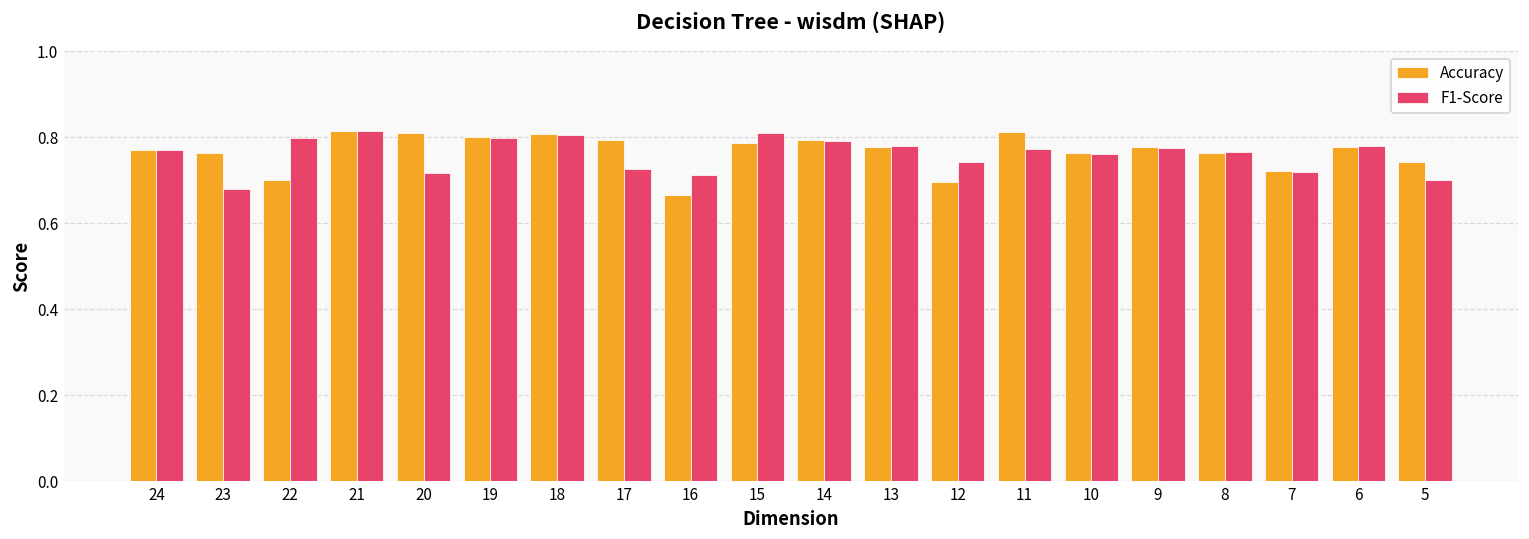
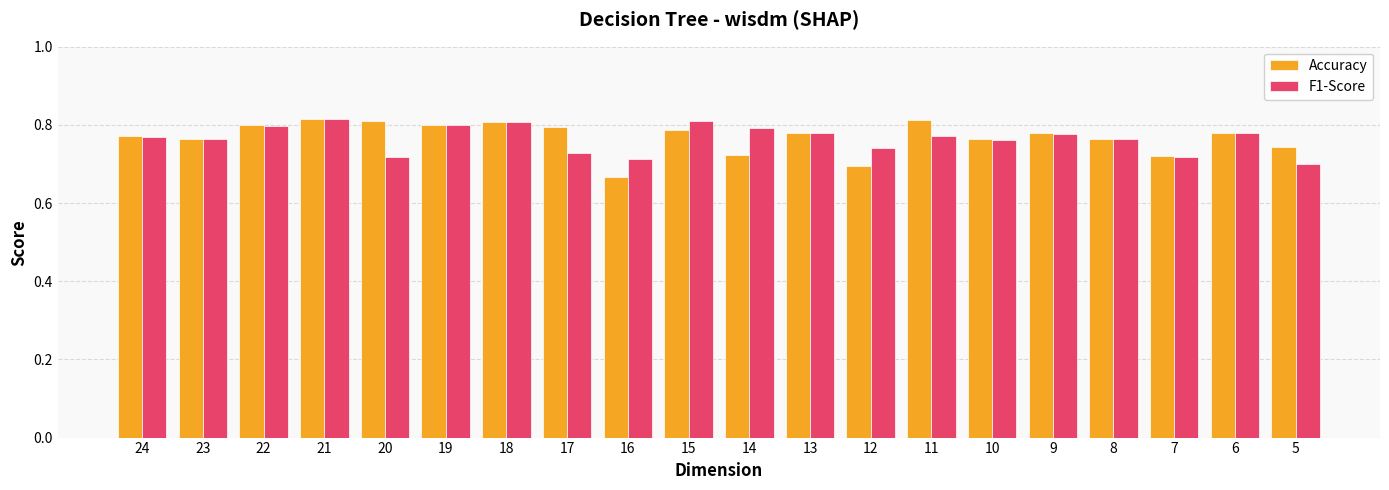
  {
    "Accuracy": {
      "24": 0.77,
      "23": 0.76,
-     "22": 0.7,
+     "22": 0.8,
      "21": 0.81,
      "20": 0.81,
      "19": 0.80,
      "18": 0.81,
      "17": 0.79,
      "16": 0.67,
      "15": 0.79,
-     "14": 0.79,
+     "14": 0.72,
      "13": 0.78,
      "12": 0.70,
      "11": 0.81,
      "10": 0.76,
      "9": 0.78,
      "8": 0.76,
      "7": 0.72,
      "6": 0.78,
      "5": 0.74
    },
    "F1-Score": {
      "24": 0.77,
-     "23": 0.68,
+     "23": 0.76,
      "22": 0.80,
      "21": 0.81,
      "20": 0.72,
      "19": 0.80,
      "18": 0.81,
      "17": 0.73,
      "16": 0.71,
      "15": 0.81,
      "14": 0.79,
      "13": 0.78,
      "12": 0.74,
      "11": 0.77,
      "10": 0.76,
      "9": 0.78,
      "8": 0.77,
      "7": 0.72,
      "6": 0.78,
      "5": 0.70
    }
  }
